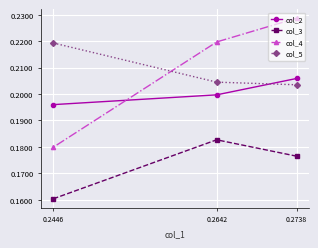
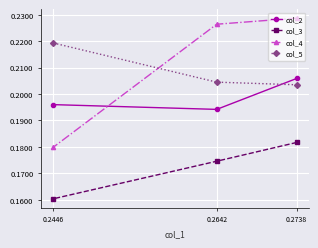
  {
    "col_2": {
      "0.2446": 0.196,
-     "0.2642": 0.200,
+     "0.2642": 0.194,
      "0.2738": 0.206
    },
    "col_3": {
      "0.2446": 0.160,
-     "0.2642": 0.183,
-     "0.2738": 0.177
+     "0.2642": 0.175,
+     "0.2738": 0.182
    },
    "col_4": {
      "0.2446": 0.180,
-     "0.2642": 0.220
+     "0.2642": 0.226
    },
    "col_5": {
      "0.2446": 0.219,
      "0.2642": 0.205,
      "0.2738": 0.204
    }
  }
